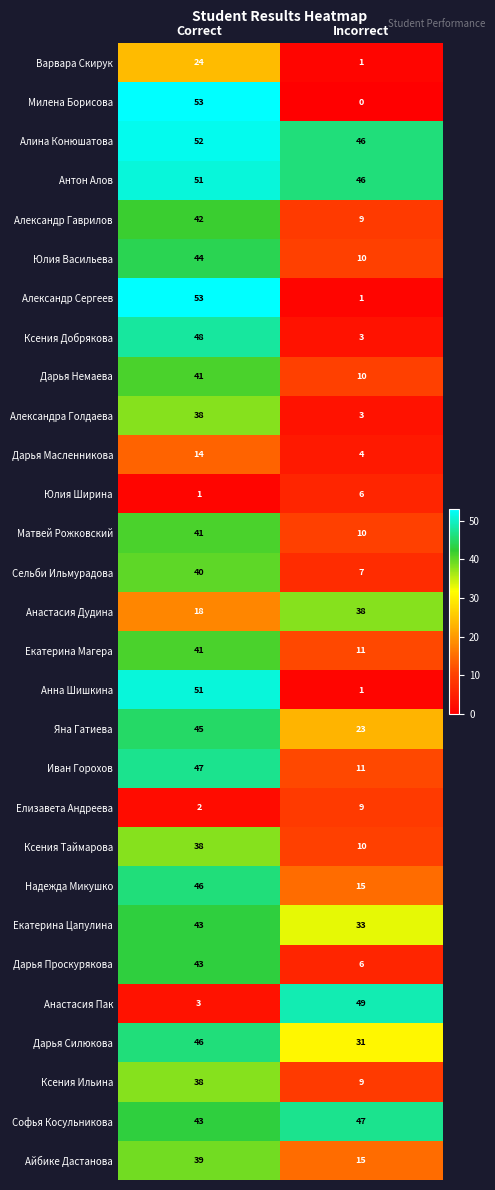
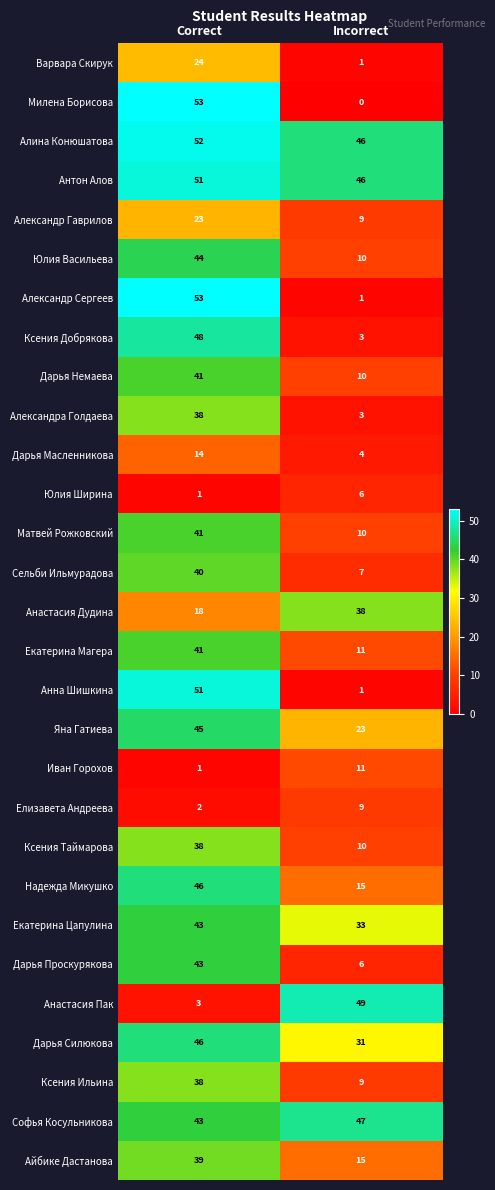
  {
    "Варвара Скирук": {
      "Correct": 24,
      "Incorrect": 1
    },
    "Милена Борисова": {
      "Correct": 53,
      "Incorrect": 0
    },
    "Алина Конюшатова": {
      "Correct": 52,
      "Incorrect": 46
    },
    "Антон Алов": {
      "Correct": 51,
      "Incorrect": 46
    },
    "Александр Гаврилов": {
-     "Correct": 42,
+     "Correct": 23,
      "Incorrect": 9
    },
    "Юлия Васильева": {
      "Correct": 44,
      "Incorrect": 10
    },
    "Александр Сергеев": {
      "Correct": 53,
      "Incorrect": 1
    },
    "Ксения Добрякова": {
      "Correct": 48,
      "Incorrect": 3
    },
    "Дарья Немаева": {
      "Correct": 41,
      "Incorrect": 10
    },
    "Александра Голдаева": {
      "Correct": 38,
      "Incorrect": 3
    },
    "Дарья Масленникова": {
      "Correct": 14,
      "Incorrect": 4
    },
    "Юлия Ширина": {
      "Correct": 1,
      "Incorrect": 6
    },
    "Матвей Рожковский": {
      "Correct": 41,
      "Incorrect": 10
    },
    "Сельби Ильмурадова": {
      "Correct": 40,
      "Incorrect": 7
    },
    "Анастасия Дудина": {
      "Correct": 18,
      "Incorrect": 38
    },
    "Екатерина Магера": {
      "Correct": 41,
      "Incorrect": 11
    },
    "Анна Шишкина": {
      "Correct": 51,
      "Incorrect": 1
    },
    "Яна Гатиева": {
      "Correct": 45,
      "Incorrect": 23
    },
    "Иван Горохов": {
-     "Correct": 47,
+     "Correct": 1,
      "Incorrect": 11
    },
    "Елизавета Андреева": {
      "Correct": 2,
      "Incorrect": 9
    },
    "Ксения Таймарова": {
      "Correct": 38,
      "Incorrect": 10
    },
    "Надежда Микушко": {
      "Correct": 46,
      "Incorrect": 15
    },
    "Екатерина Цапулина": {
      "Correct": 43,
      "Incorrect": 33
    },
    "Дарья Проскурякова": {
      "Correct": 43,
      "Incorrect": 6
    },
    "Анастасия Пак": {
      "Correct": 3,
      "Incorrect": 49
    },
    "Дарья Силюкова": {
      "Correct": 46,
      "Incorrect": 31
    },
    "Ксения Ильина": {
      "Correct": 38,
      "Incorrect": 9
    },
    "Софья Косульникова": {
      "Correct": 43,
      "Incorrect": 47
    },
    "Айбике Дастанова": {
      "Correct": 39,
      "Incorrect": 15
    }
  }
